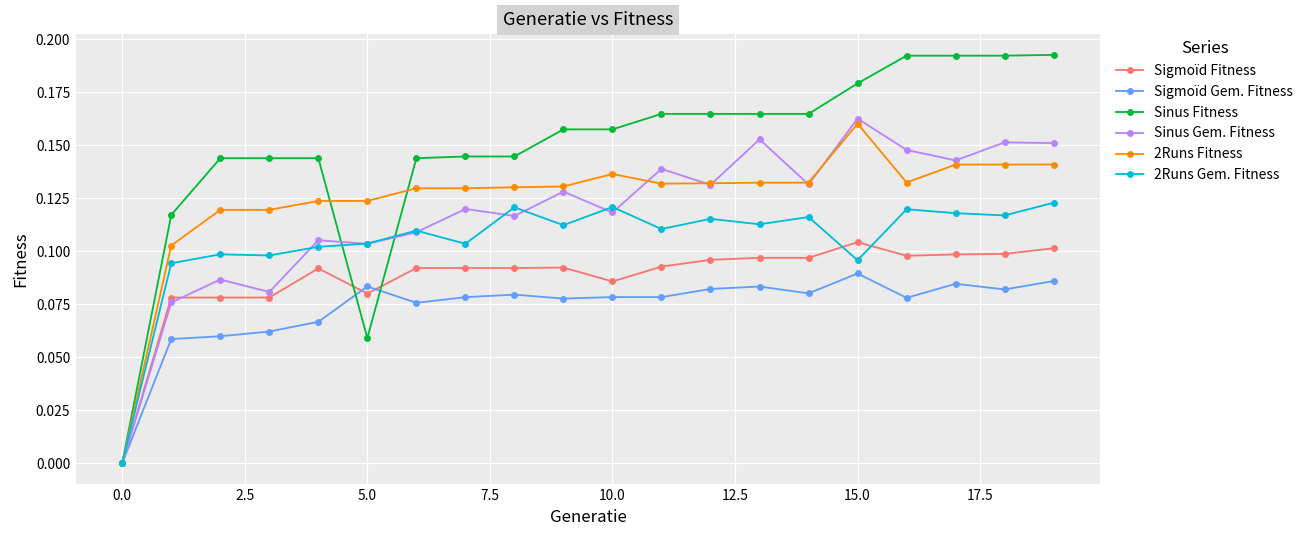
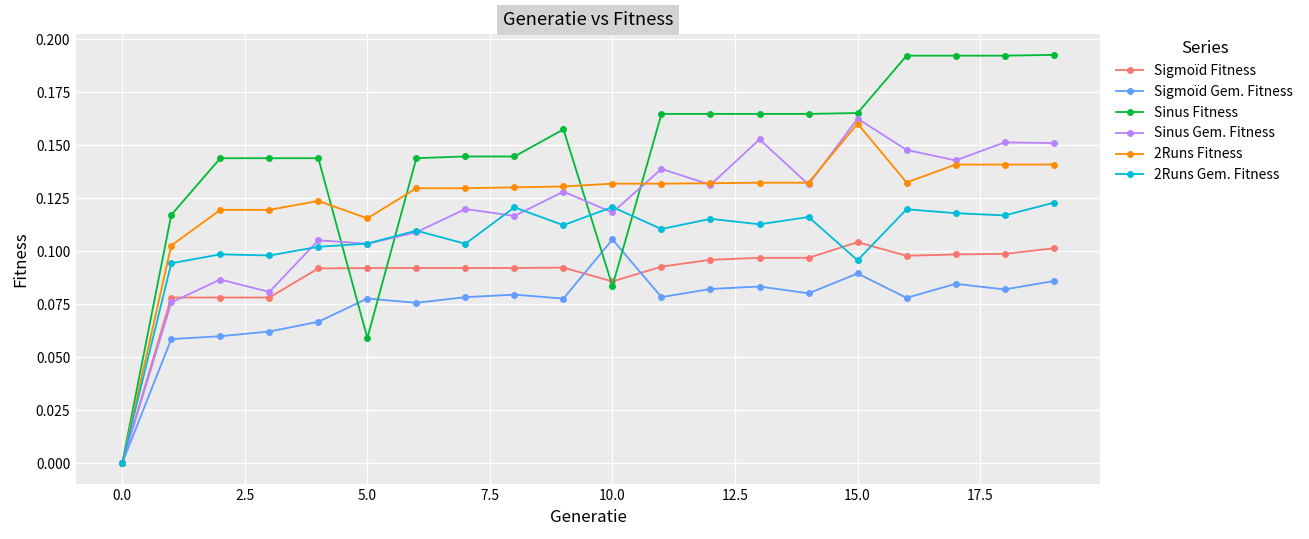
  {
    "Sigmoïd Fitness": {
-     "5.0": 0.080,
+     "5.0": 0.092,
      "10.0": 0.086,
      "15.0": 0.104
    },
    "Sigmoïd Gem. Fitness": {
-     "5.0": 0.083,
-     "10.0": 0.078,
+     "5.0": 0.078,
+     "10.0": 0.106,
      "15.0": 0.090
    },
    "Sinus Fitness": {
      "5.0": 0.059,
-     "10.0": 0.158,
-     "15.0": 0.179
+     "10.0": 0.084,
+     "15.0": 0.165
    },
    "Sinus Gem. Fitness": {
      "10.0": 0.118,
      "15.0": 0.163
    },
    "2Runs Fitness": {
-     "5.0": 0.124,
-     "10.0": 0.136,
+     "5.0": 0.116,
+     "10.0": 0.132,
      "15.0": 0.160
    },
    "2Runs Gem. Fitness": {
      "10.0": 0.121,
      "15.0": 0.096
    }
  }
